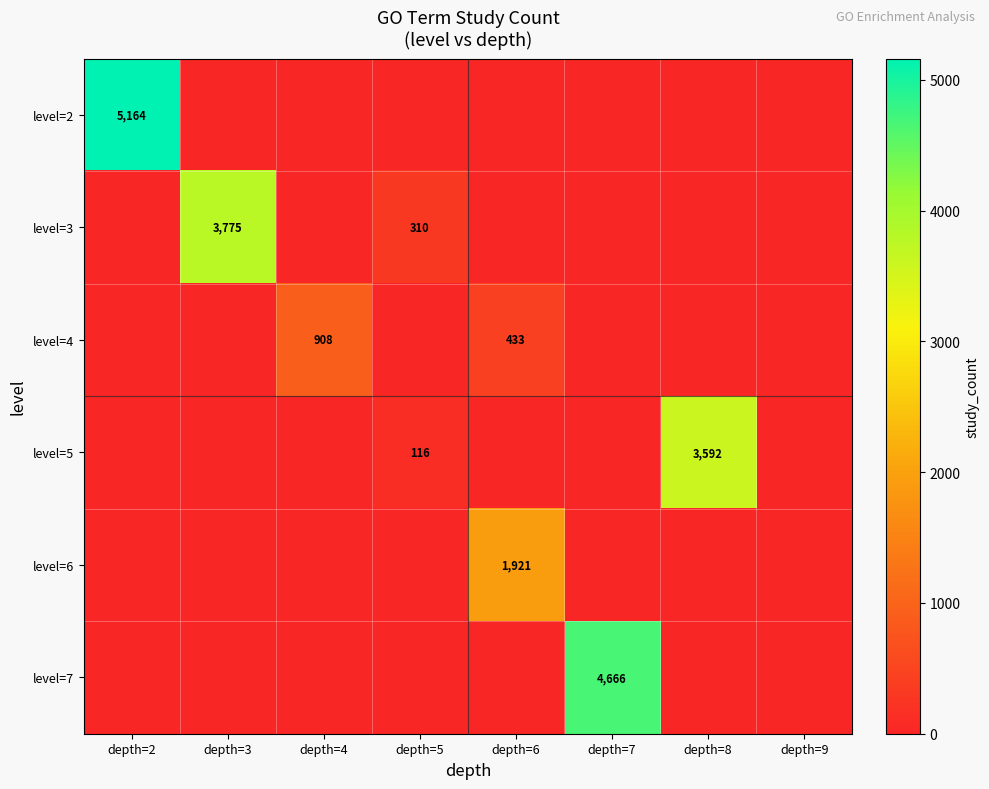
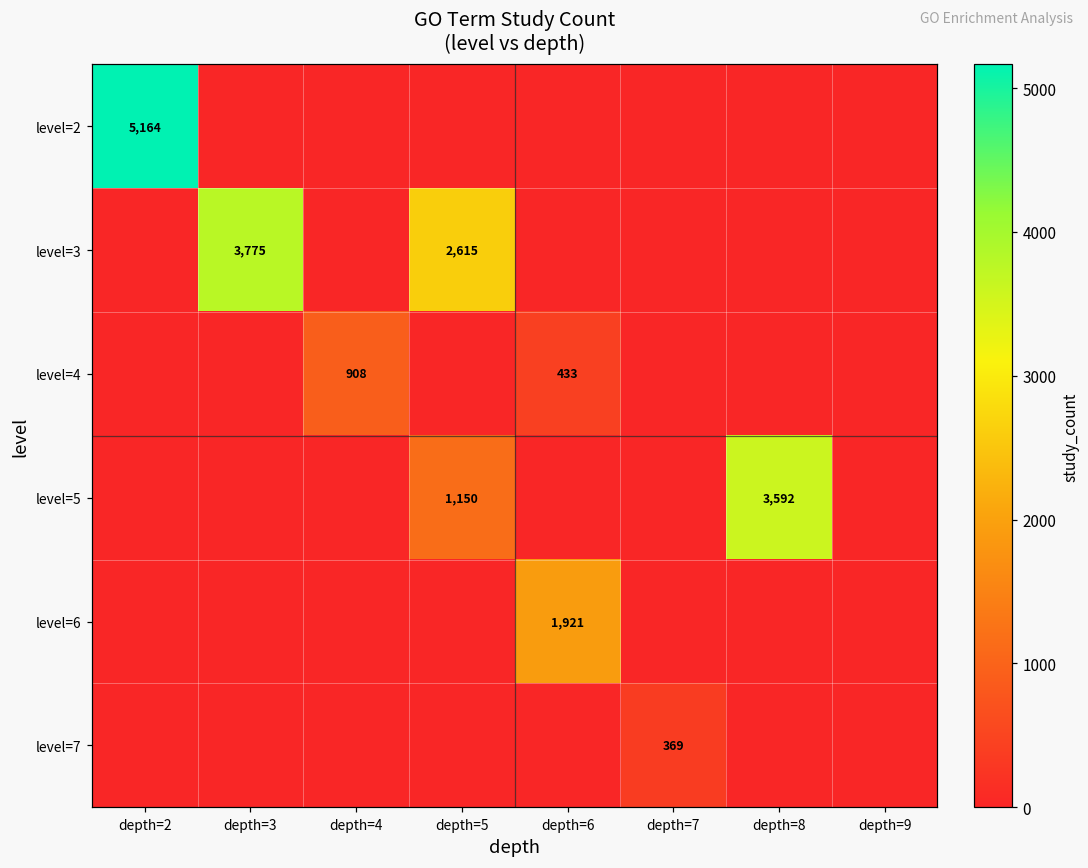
  {
    "level=2": {
      "depth=2": "5,164"
    },
    "level=3": {
      "depth=3": "3,775",
-     "depth=5": "310"
+     "depth=5": "2,615"
    },
    "level=4": {
      "depth=4": "908",
      "depth=6": "433"
    },
    "level=5": {
-     "depth=5": "116",
+     "depth=5": "1,150",
      "depth=8": "3,592"
    },
    "level=6": {
      "depth=6": "1,921"
    },
    "level=7": {
-     "depth=7": "4,666"
+     "depth=7": "369"
    }
  }
